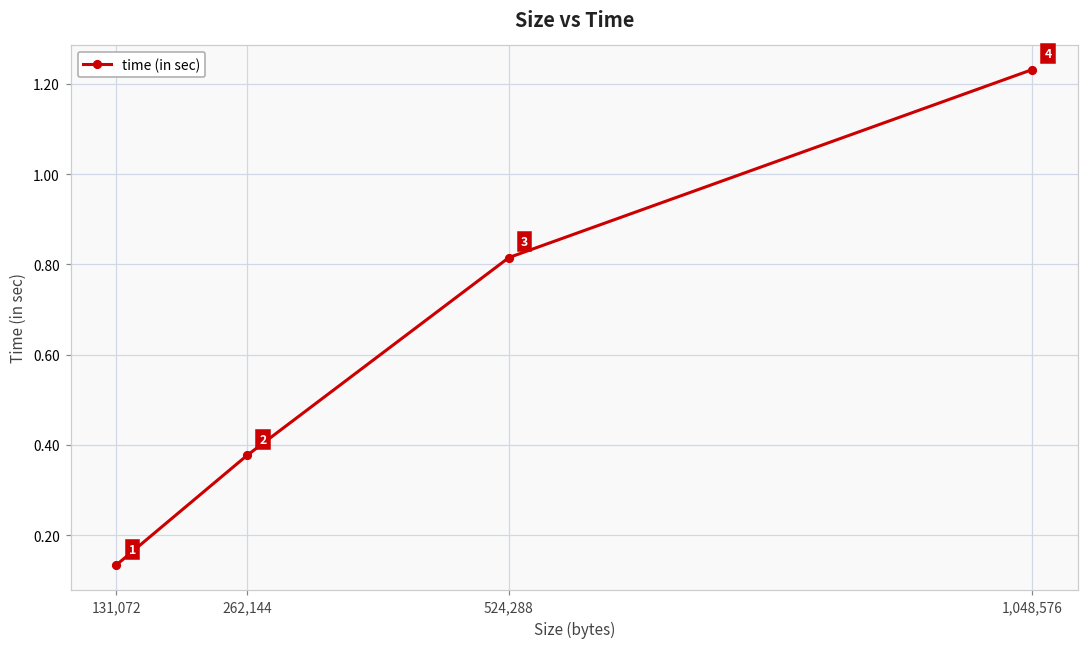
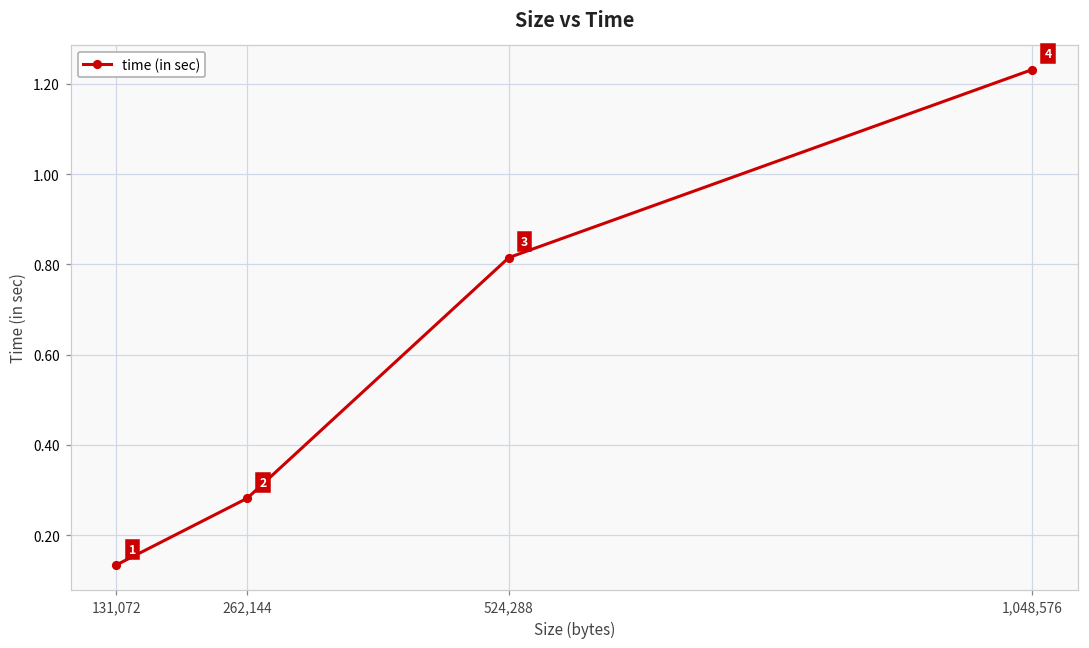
  {
-   "262,144": 0.38
+   "262,144": 0.28
  }
